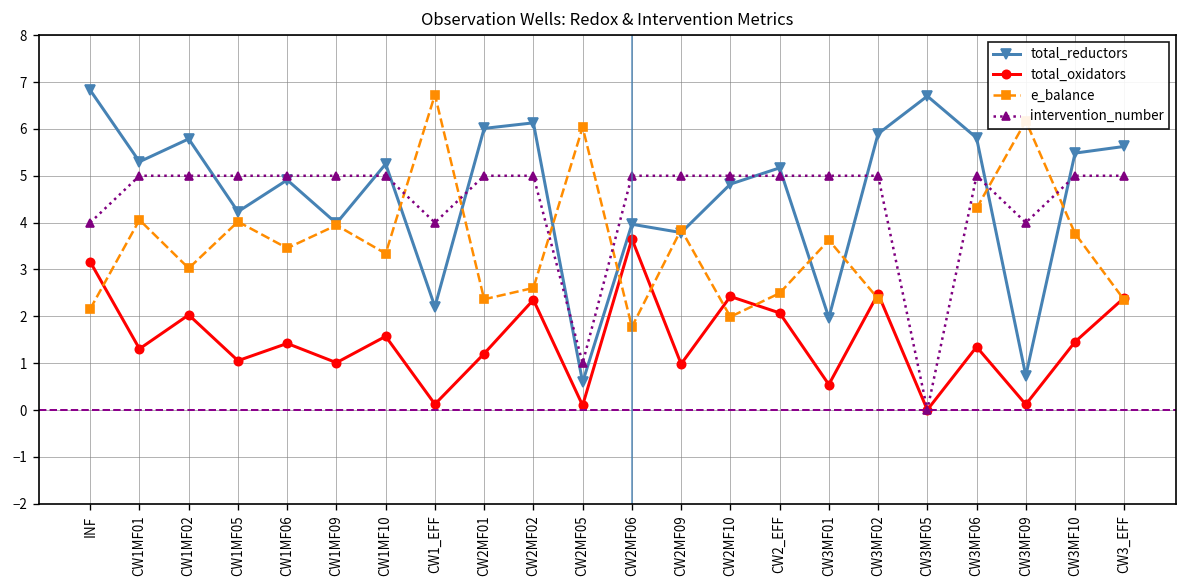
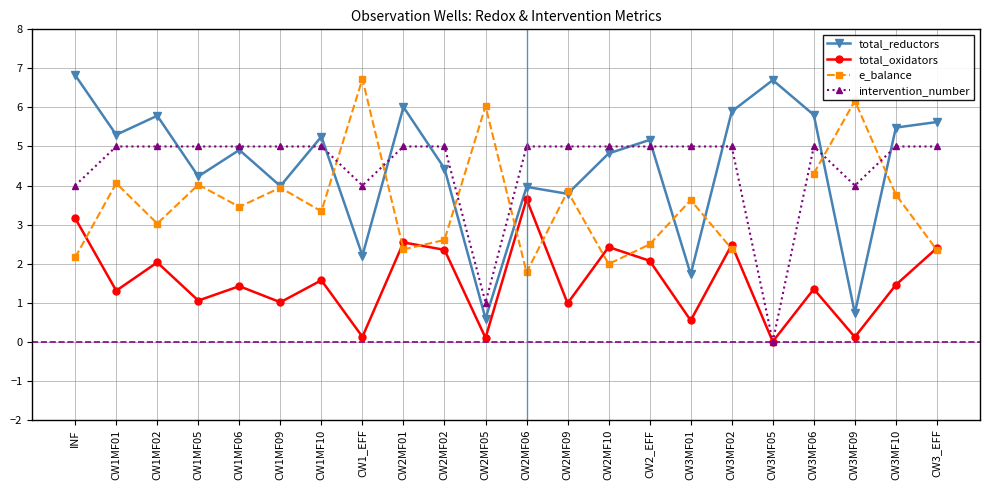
  {
    "total_reductors": {
      "INF": 6.8,
      "CW1MF01": 5.3,
      "CW1MF02": 5.8,
      "CW1MF05": 4.2,
      "CW1MF06": 4.9,
      "CW1MF10": 5.3,
      "CW1_EFF": 2.2,
      "CW2MF01": 6.0,
-     "CW2MF02": 6.1,
+     "CW2MF02": 4.4,
      "CW2MF05": 0.6,
      "CW2MF06": 4.0,
      "CW2MF10": 4.8,
      "CW2_EFF": 5.2,
-     "CW3MF01": 2.0,
+     "CW3MF01": 1.7,
      "CW3MF02": 5.9,
      "CW3MF05": 6.7,
      "CW3MF06": 5.8,
      "CW3MF09": 0.7,
      "CW3MF10": 5.5,
      "CW3_EFF": 5.6
    },
    "total_oxidators": {
      "INF": 3.2,
      "CW1MF01": 1.3,
      "CW1MF02": 2.0,
      "CW1MF05": 1.1,
      "CW1MF06": 1.4,
      "CW1MF09": 1.0,
      "CW1MF10": 1.6,
      "CW1_EFF": 0.1,
-     "CW2MF01": 1.2,
+     "CW2MF01": 2.5,
      "CW2MF02": 2.4,
      "CW2MF05": 0.1,
      "CW2MF06": 3.7,
      "CW2MF09": 1.0,
      "CW2MF10": 2.4,
      "CW2_EFF": 2.1,
      "CW3MF01": 0.5,
      "CW3MF02": 2.5,
      "CW3MF06": 1.3,
      "CW3MF09": 0.1,
      "CW3MF10": 1.5
    },
    "e_balance": {
      "INF": 2.2,
      "CW1MF01": 4.1,
      "CW1MF02": 3.0,
      "CW1MF05": 4.0,
      "CW1MF06": 3.5,
      "CW1MF10": 3.3,
      "CW1_EFF": 6.7,
      "CW2MF01": 2.4,
      "CW2MF02": 2.6,
      "CW2MF05": 6.0,
      "CW2MF06": 1.8,
      "CW2MF10": 2.0,
      "CW2_EFF": 2.5,
      "CW3MF01": 3.6,
      "CW3MF02": 2.4,
      "CW3MF06": 4.3,
      "CW3MF09": 6.2,
      "CW3MF10": 3.8
    },
    "intervention_number": {
      "INF": 4.0,
      "CW1MF01": 5.0,
      "CW1MF02": 5.0,
      "CW1MF05": 5.0,
      "CW1MF06": 5.0,
      "CW1MF09": 5.0,
      "CW1MF10": 5.0,
      "CW1_EFF": 4.0,
      "CW2MF01": 5.0,
      "CW2MF02": 5.0,
      "CW2MF05": 1.0,
      "CW2MF06": 5.0,
      "CW2MF09": 5.0,
      "CW2MF10": 5.0,
      "CW2_EFF": 5.0,
      "CW3MF01": 5.0,
      "CW3MF02": 5.0,
      "CW3MF06": 5.0,
      "CW3MF09": 4.0,
      "CW3MF10": 5.0,
      "CW3_EFF": 5.0
    }
  }
